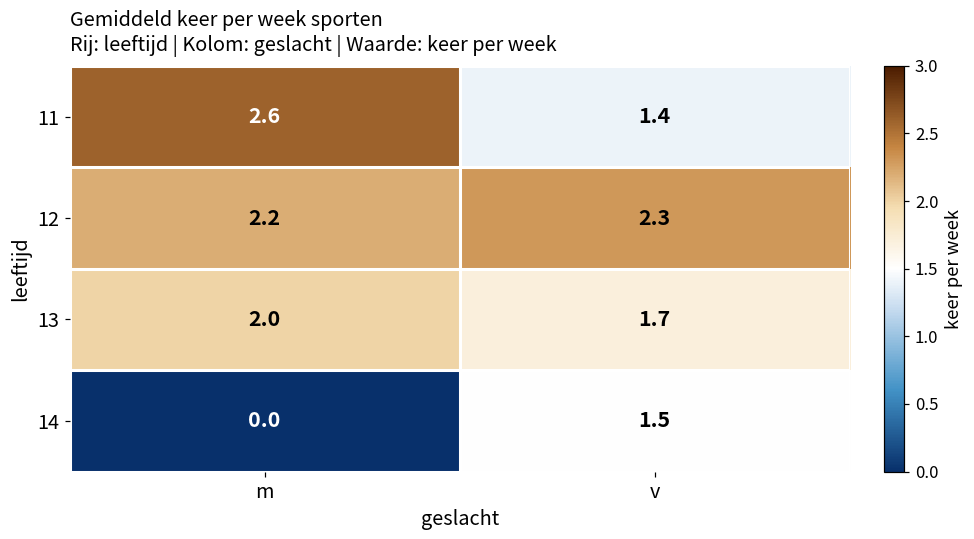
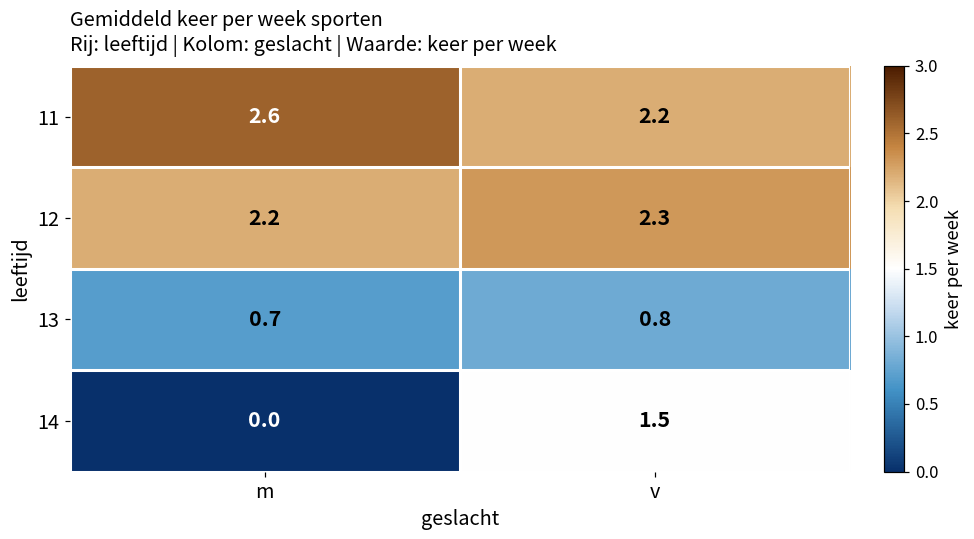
  {
    "11": {
      "m": 2.6,
-     "v": 1.4
+     "v": 2.2
    },
    "12": {
      "m": 2.2,
      "v": 2.3
    },
    "13": {
-     "m": 2.0,
-     "v": 1.7
+     "m": 0.7,
+     "v": 0.8
    },
    "14": {
      "m": 0.0,
      "v": 1.5
    }
  }
